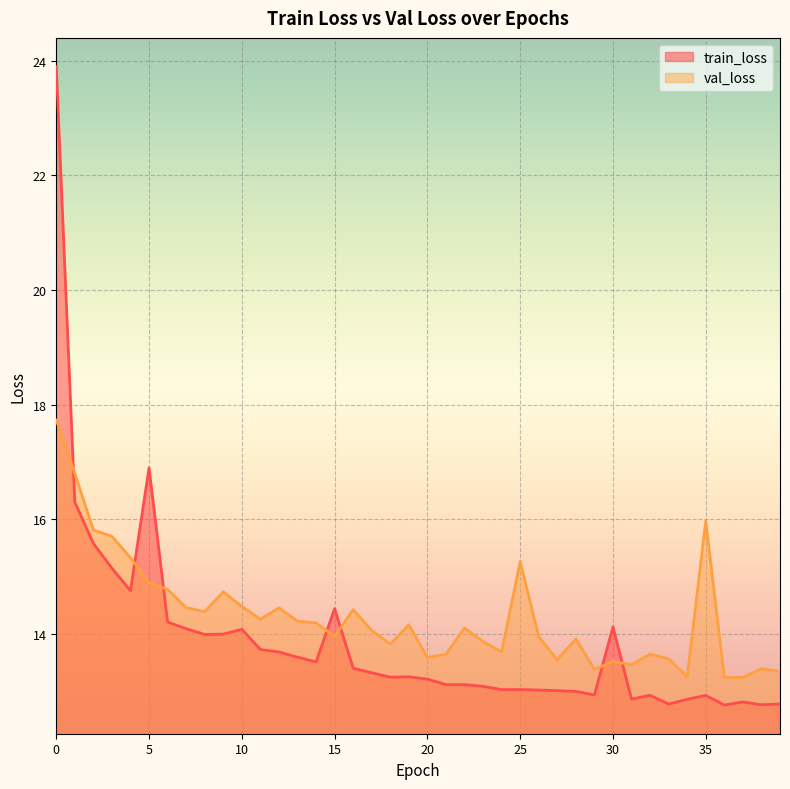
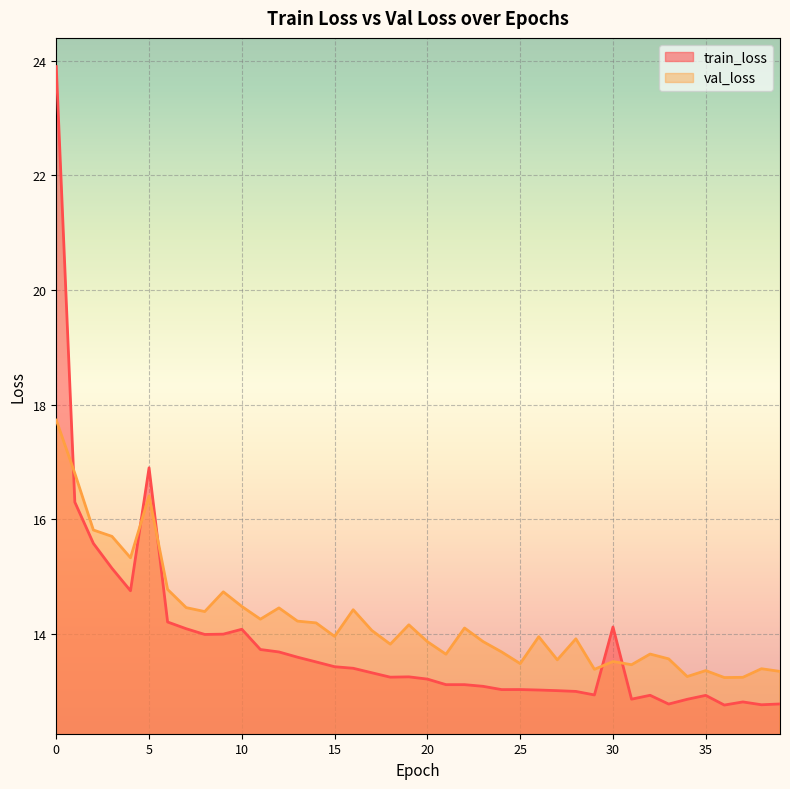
  {
    "train_loss": {
      "0": 23.9,
      "5": 16.9,
      "10": 14.1,
-     "15": 14.4,
+     "15": 13.4,
      "20": 13.2,
      "25": 13.0,
      "30": 14.1,
      "35": 12.9
    },
    "val_loss": {
      "0": 17.7,
-     "5": 14.9,
+     "5": 16.4,
      "10": 14.5,
      "15": 14.0,
-     "20": 13.6,
-     "25": 15.3,
+     "20": 13.9,
+     "25": 13.5,
      "30": 13.5,
-     "35": 16.0
+     "35": 13.4
    }
  }
